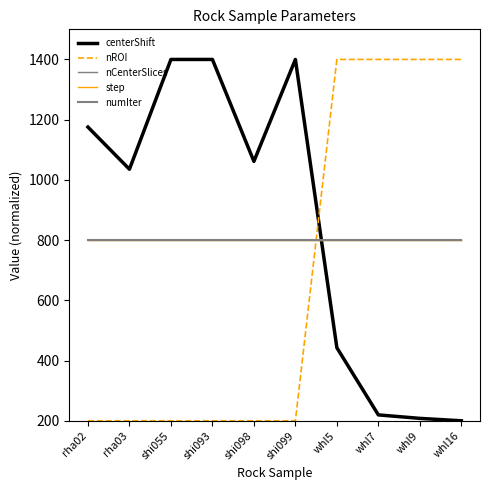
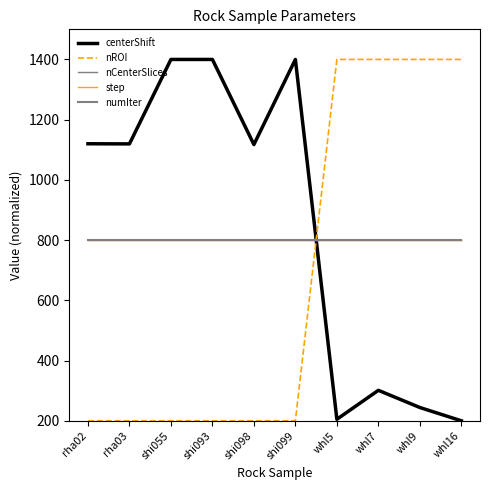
  {
    "centerShift": {
-     "rha02": 1180,
-     "rha03": 1040,
+     "rha02": 1120,
+     "rha03": 1120,
      "shi055": 1400,
      "shi093": 1400,
-     "shi098": 1060,
+     "shi098": 1120,
      "shi099": 1400,
-     "whl5": 440,
-     "whl7": 220,
-     "whl9": 210,
+     "whl5": 200,
+     "whl7": 300,
+     "whl9": 240,
      "whl16": 200
    },
    "nROI": {
      "rha02": 200,
      "rha03": 200,
      "shi055": 200,
      "shi093": 200,
      "shi098": 200,
      "shi099": 200,
      "whl5": 1400,
      "whl7": 1400,
      "whl9": 1400,
      "whl16": 1400
    },
    "numIter": {
      "rha02": 800,
      "rha03": 800,
      "shi055": 800,
      "shi093": 800,
      "shi098": 800,
      "shi099": 800,
      "whl5": 800,
      "whl7": 800,
      "whl9": 800,
      "whl16": 800
    }
  }
